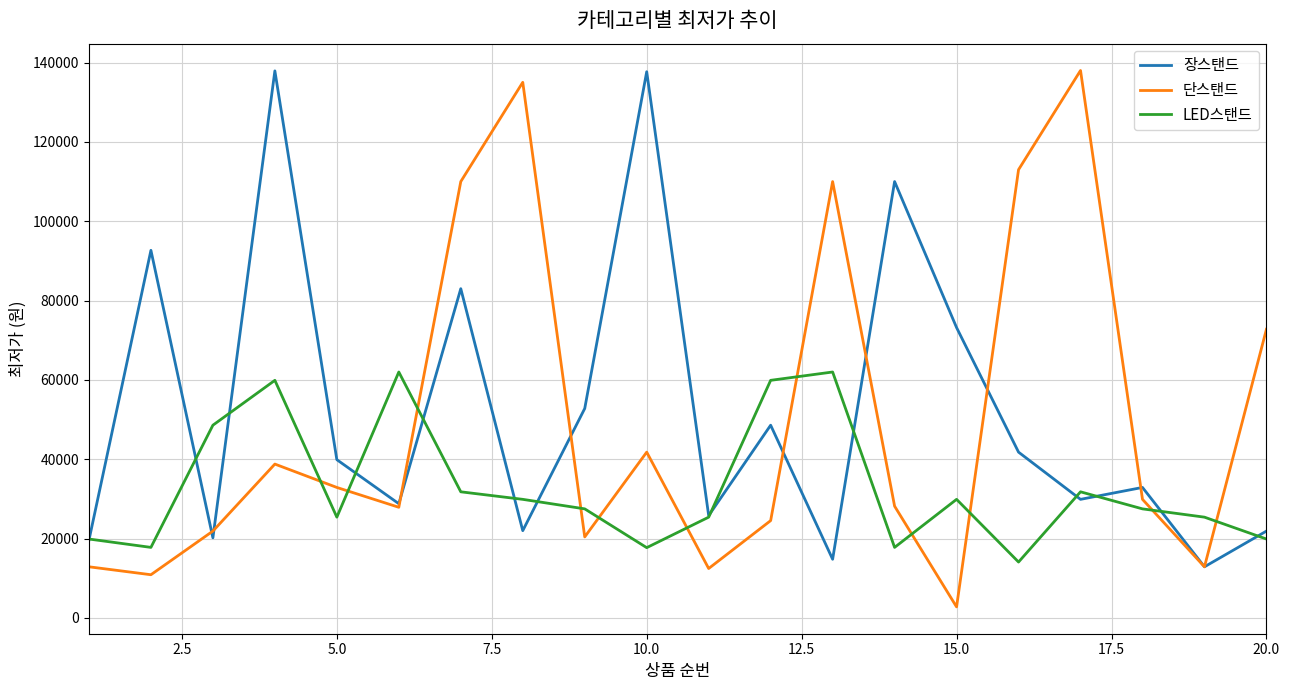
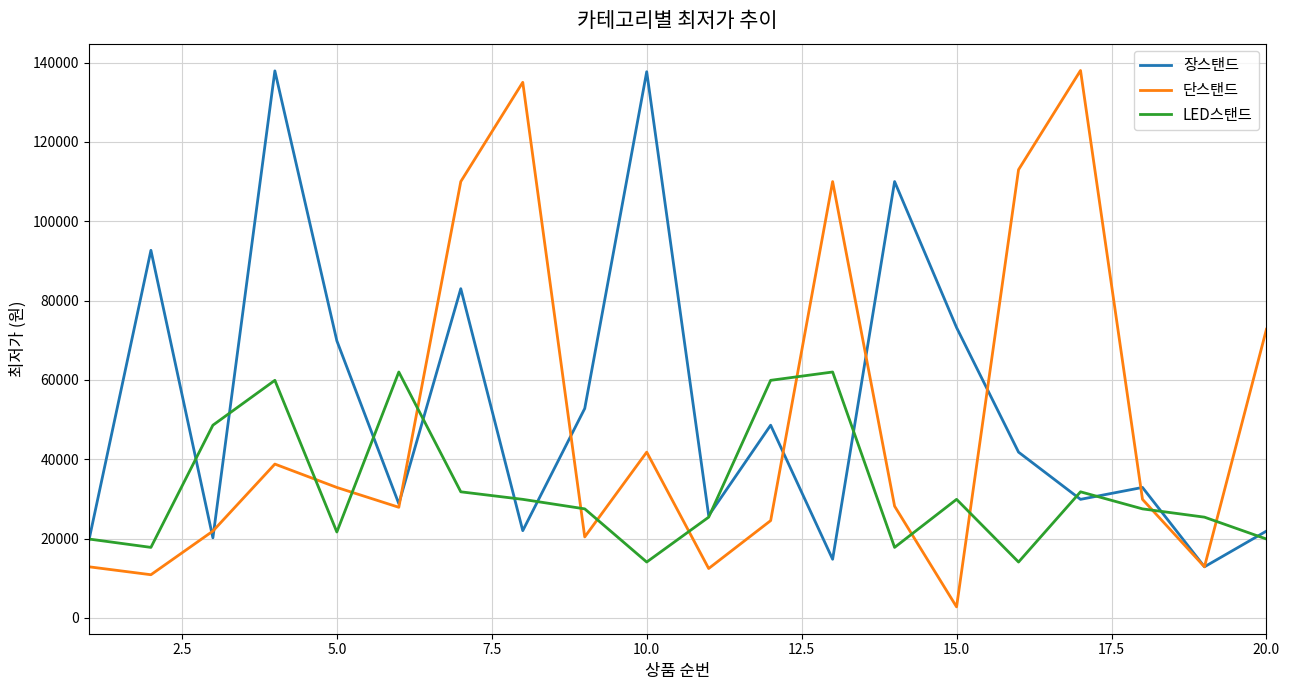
  {
    "장스탠드": {
-     "5.0": 40000,
+     "5.0": 70000,
      "10.0": 138000,
      "15.0": 73000,
      "20.0": 22000
    },
    "단스탠드": {
      "5.0": 33000,
      "10.0": 42000,
      "15.0": 3000,
      "20.0": 73000
    },
    "LED스탠드": {
-     "5.0": 25000,
-     "10.0": 18000,
+     "5.0": 22000,
+     "10.0": 14000,
      "15.0": 30000,
      "20.0": 20000
    }
  }
